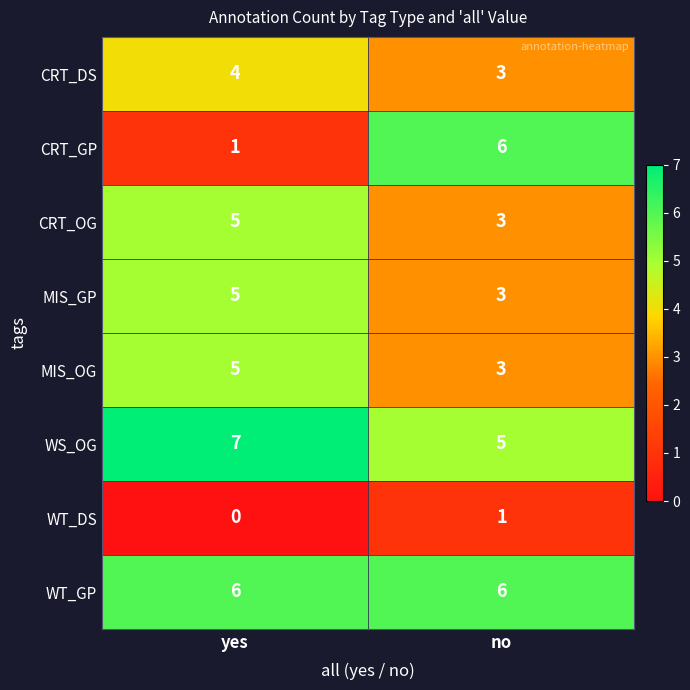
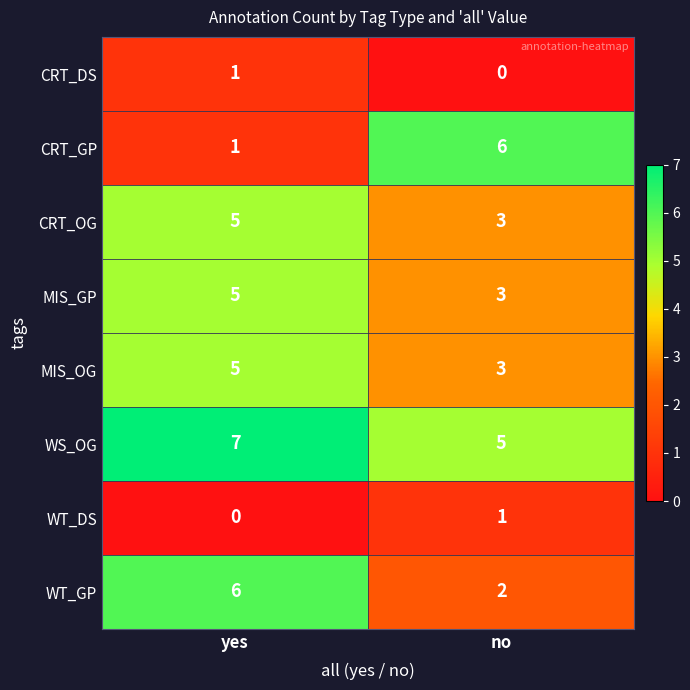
  {
    "CRT_DS": {
-     "yes": 4,
-     "no": 3
+     "yes": 1,
+     "no": 0
    },
    "CRT_GP": {
      "yes": 1,
      "no": 6
    },
    "CRT_OG": {
      "yes": 5,
      "no": 3
    },
    "MIS_GP": {
      "yes": 5,
      "no": 3
    },
    "MIS_OG": {
      "yes": 5,
      "no": 3
    },
    "WS_OG": {
      "yes": 7,
      "no": 5
    },
    "WT_DS": {
      "yes": 0,
      "no": 1
    },
    "WT_GP": {
      "yes": 6,
-     "no": 6
+     "no": 2
    }
  }
